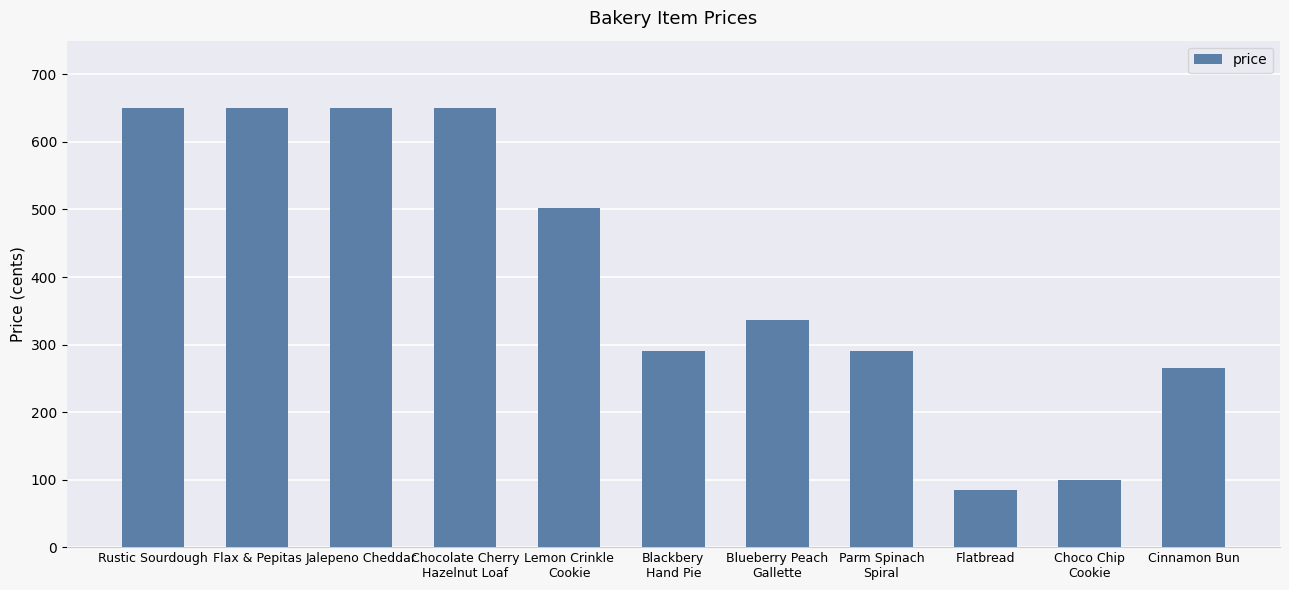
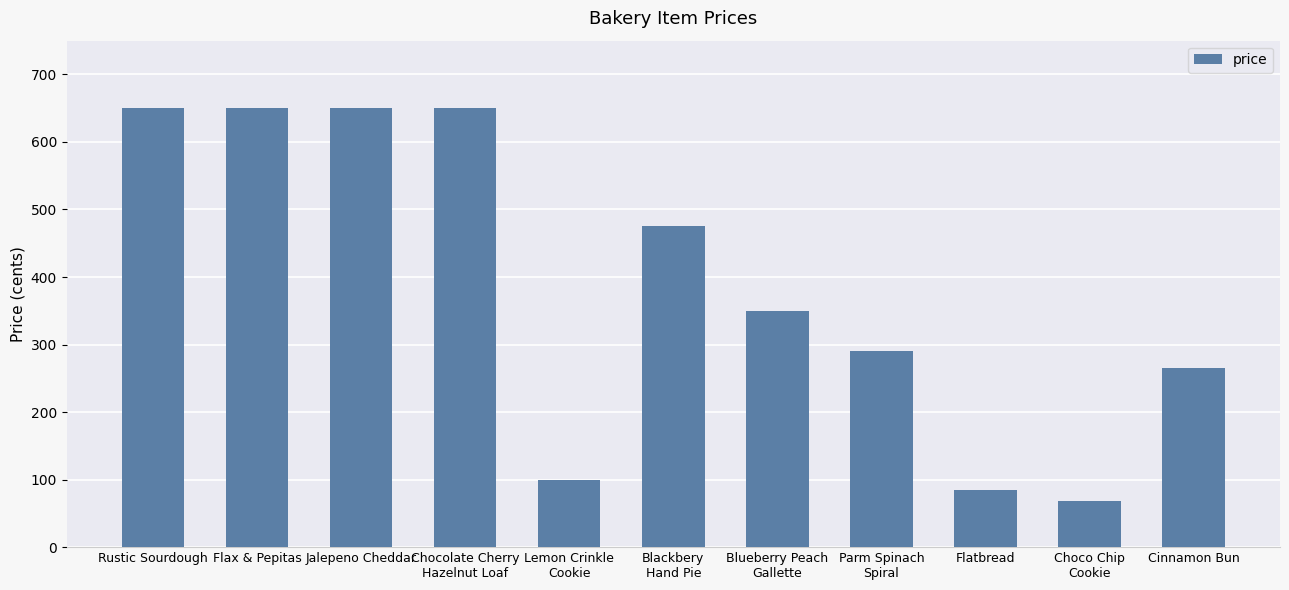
  {
    "Rustic Sourdough": 650,
    "Flax & Pepitas": 650,
    "Jalepeno Cheddar": 650,
    "Chocolate Cherry Hazelnut Loaf": 650,
-   "Lemon Crinkle Cookie": 500,
-   "Blackbery Hand Pie": 290,
-   "Blueberry Peach Gallette": 340,
+   "Lemon Crinkle Cookie": 100,
+   "Blackbery Hand Pie": 480,
+   "Blueberry Peach Gallette": 350,
    "Parm Spinach Spiral": 290,
    "Flatbread": 80,
-   "Choco Chip Cookie": 100,
+   "Choco Chip Cookie": 70,
    "Cinnamon Bun": 270
  }
